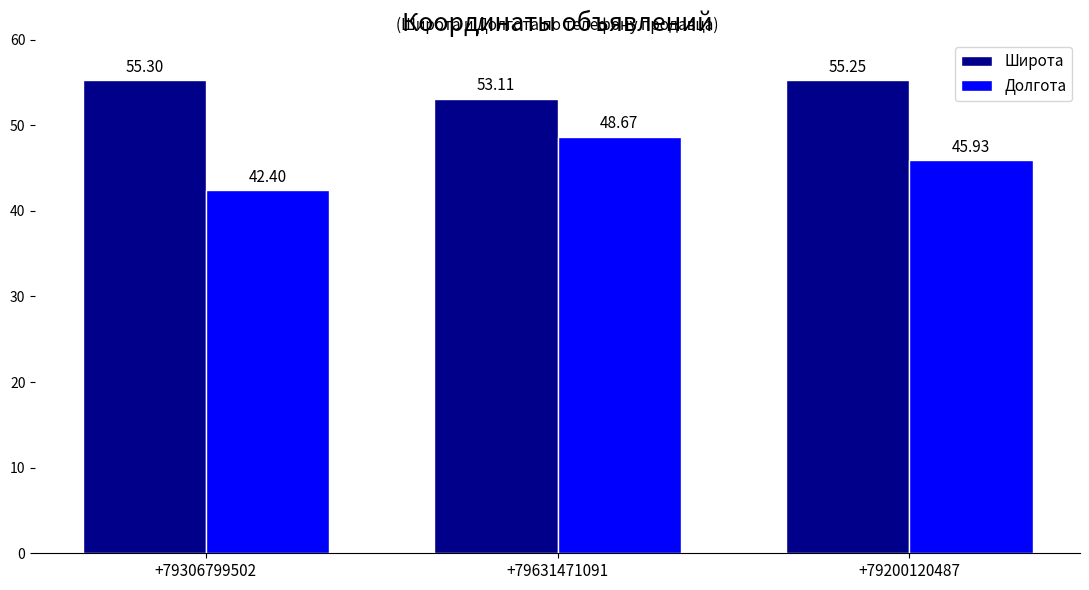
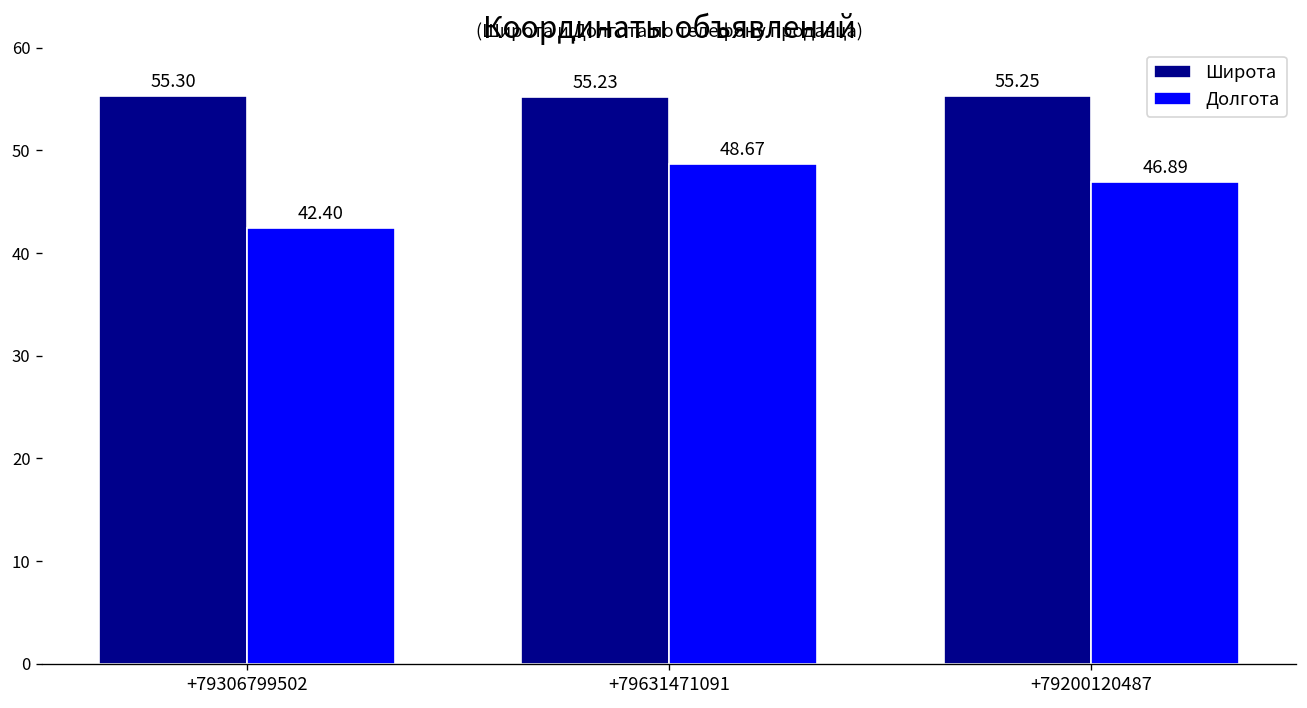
  {
    "Широта": {
      "+79306799502": 55.30,
-     "+79631471091": 53.11,
+     "+79631471091": 55.23,
      "+79200120487": 55.25
    },
    "Долгота": {
      "+79306799502": 42.40,
      "+79631471091": 48.67,
-     "+79200120487": 45.93
+     "+79200120487": 46.89
    }
  }
